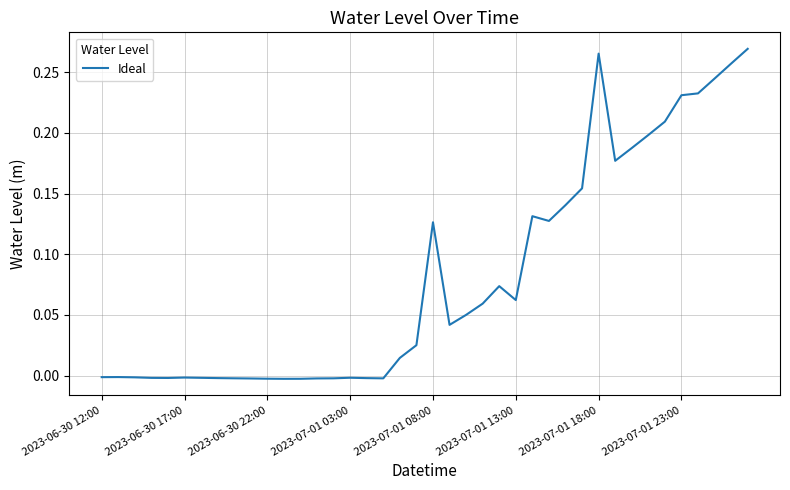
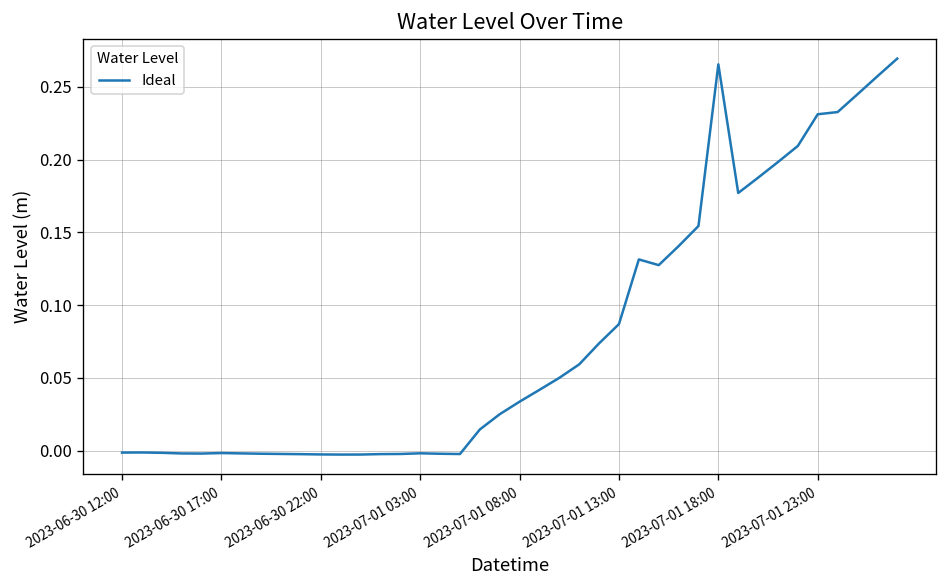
  {
    "2023-06-30 12:00": -0.001,
    "2023-06-30 17:00": -0.002,
    "2023-06-30 22:00": -0.003,
    "2023-07-01 03:00": -0.002,
-   "2023-07-01 08:00": 0.126,
-   "2023-07-01 13:00": 0.062,
+   "2023-07-01 08:00": 0.034,
+   "2023-07-01 13:00": 0.087,
    "2023-07-01 18:00": 0.265,
    "2023-07-01 23:00": 0.231
  }
